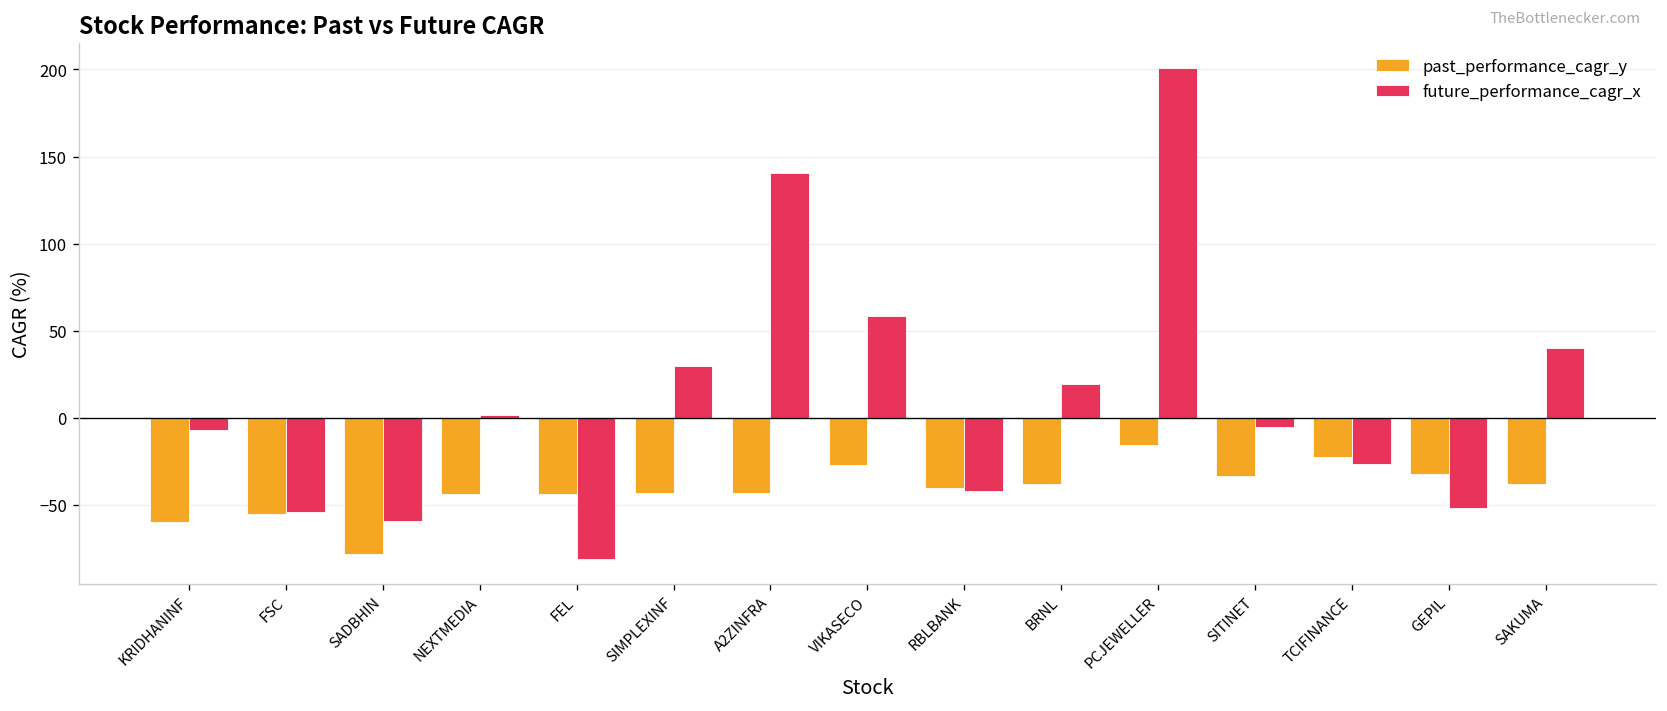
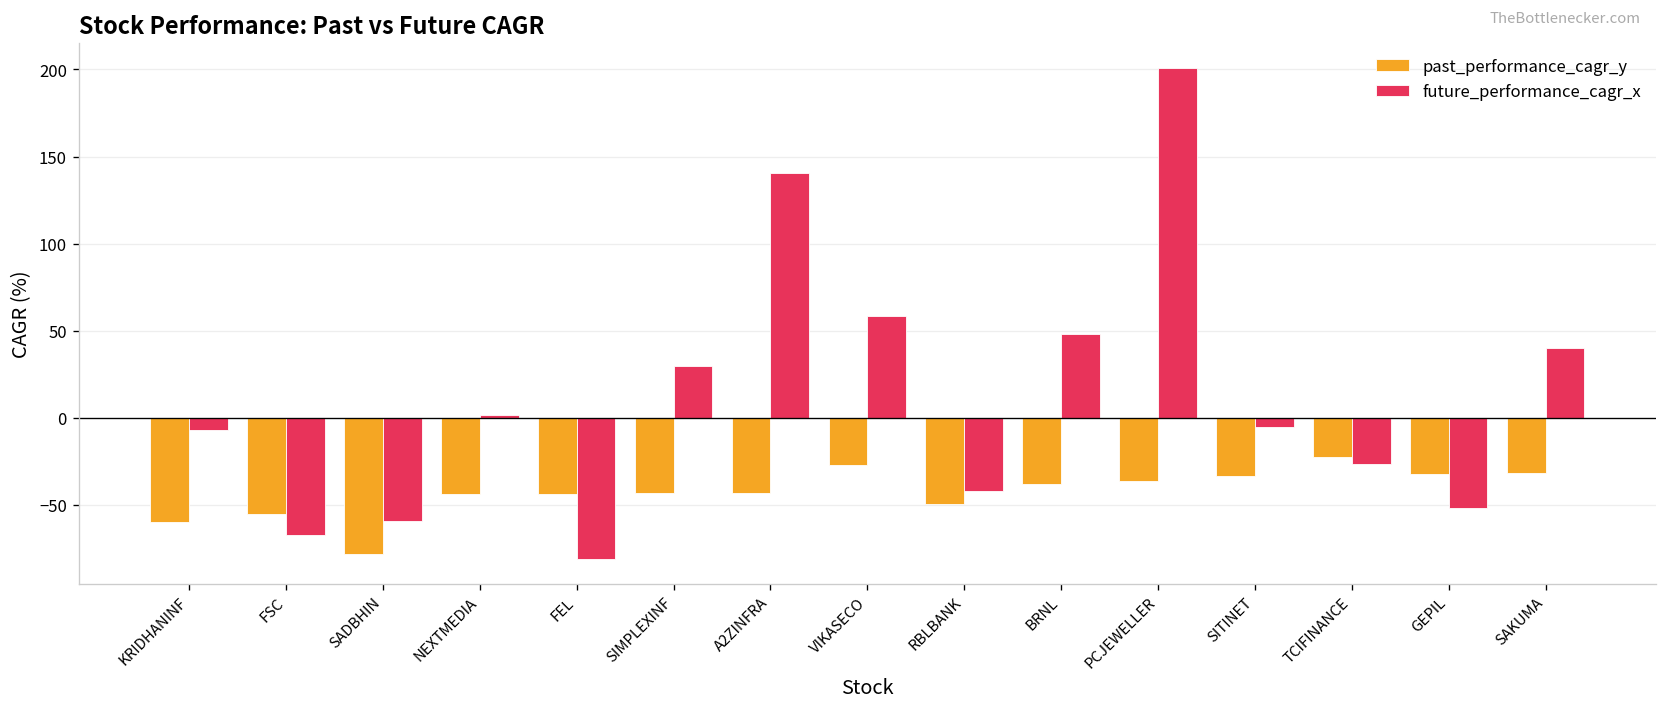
  {
    "past_performance_cagr_y": {
      "KRIDHANINF": -59,
      "FSC": -55,
      "SADBHIN": -78,
      "NEXTMEDIA": -44,
      "FEL": -43,
      "SIMPLEXINF": -43,
      "A2ZINFRA": -43,
      "VIKASECO": -27,
-     "RBLBANK": -40,
+     "RBLBANK": -50,
      "BRNL": -38,
-     "PCJEWELLER": -16,
+     "PCJEWELLER": -36,
      "SITINET": -33,
      "TCIFINANCE": -22,
      "GEPIL": -32,
-     "SAKUMA": -38
+     "SAKUMA": -31
    },
    "future_performance_cagr_x": {
      "KRIDHANINF": -7,
-     "FSC": -54,
+     "FSC": -67,
      "SADBHIN": -59,
      "NEXTMEDIA": 2,
      "FEL": -81,
      "SIMPLEXINF": 30,
      "A2ZINFRA": 141,
      "VIKASECO": 59,
      "RBLBANK": -42,
-     "BRNL": 19,
+     "BRNL": 48,
      "PCJEWELLER": 201,
      "SITINET": -5,
      "TCIFINANCE": -26,
      "GEPIL": -52,
      "SAKUMA": 40
    }
  }
